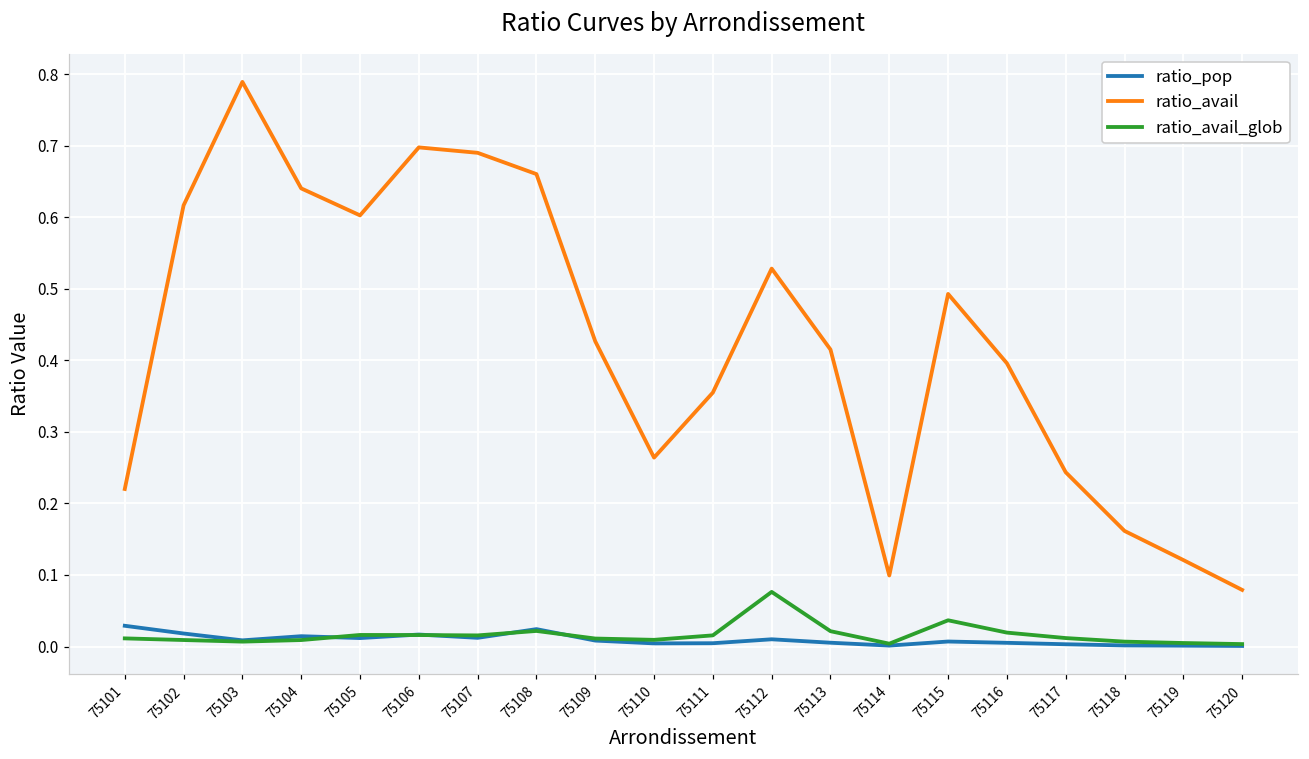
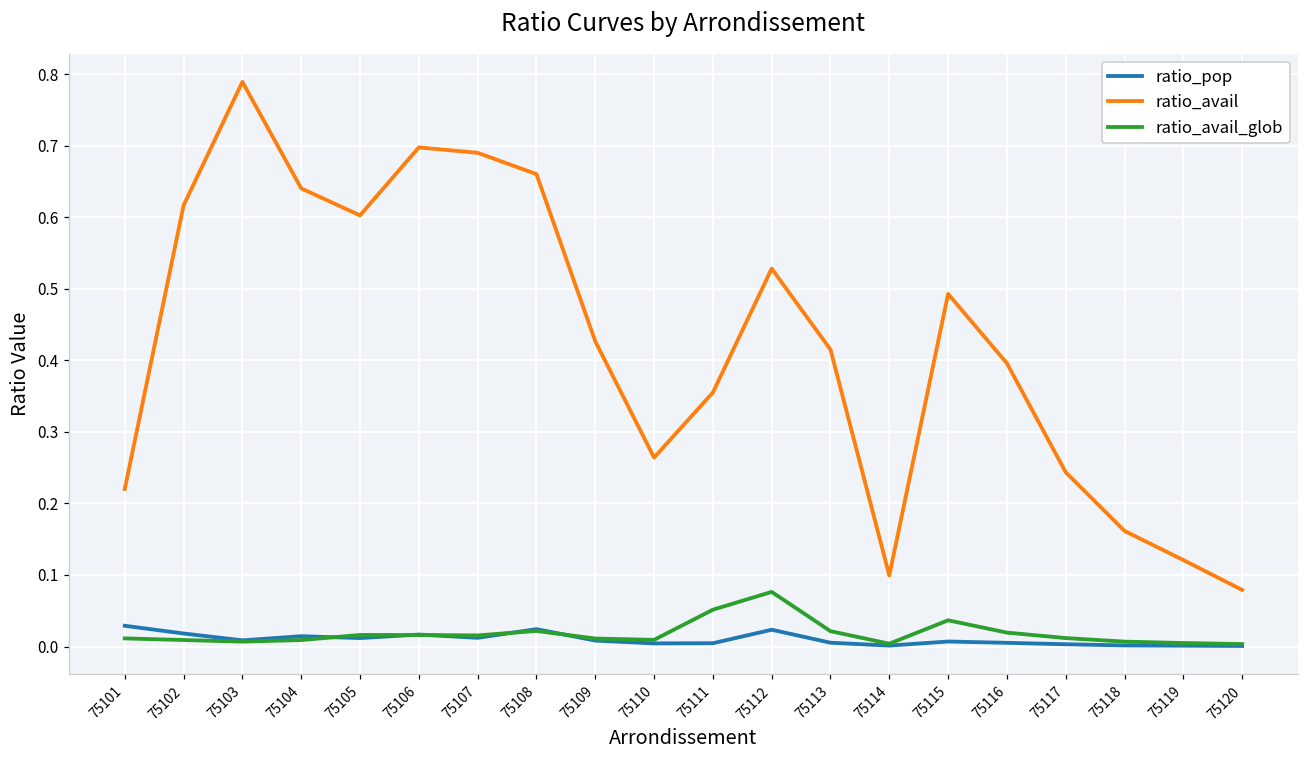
  {
    "ratio_pop": {
      "75101": 0.03,
      "75102": 0.02,
      "75104": 0.01,
      "75105": 0.01,
      "75110": 0.00,
      "75111": 0.00,
-     "75112": 0.01,
+     "75112": 0.02,
      "75113": 0.01,
      "75115": 0.01,
      "75116": 0.01,
      "75117": 0.00,
      "75118": 0.00
    },
    "ratio_avail": {
      "75101": 0.22,
      "75102": 0.62,
      "75103": 0.79,
      "75104": 0.64,
      "75105": 0.60,
      "75106": 0.70,
      "75107": 0.69,
      "75108": 0.66,
      "75109": 0.43,
      "75110": 0.26,
      "75111": 0.35,
      "75112": 0.53,
      "75113": 0.42,
      "75114": 0.10,
      "75115": 0.49,
      "75116": 0.40,
      "75117": 0.24,
      "75118": 0.16,
      "75119": 0.12,
      "75120": 0.08
    },
    "ratio_avail_glob": {
      "75101": 0.01,
      "75102": 0.01,
      "75104": 0.01,
      "75105": 0.02,
      "75110": 0.01,
-     "75111": 0.02,
+     "75111": 0.05,
      "75112": 0.08,
      "75113": 0.02,
      "75115": 0.04,
      "75116": 0.02,
      "75117": 0.01,
      "75118": 0.01
    }
  }
